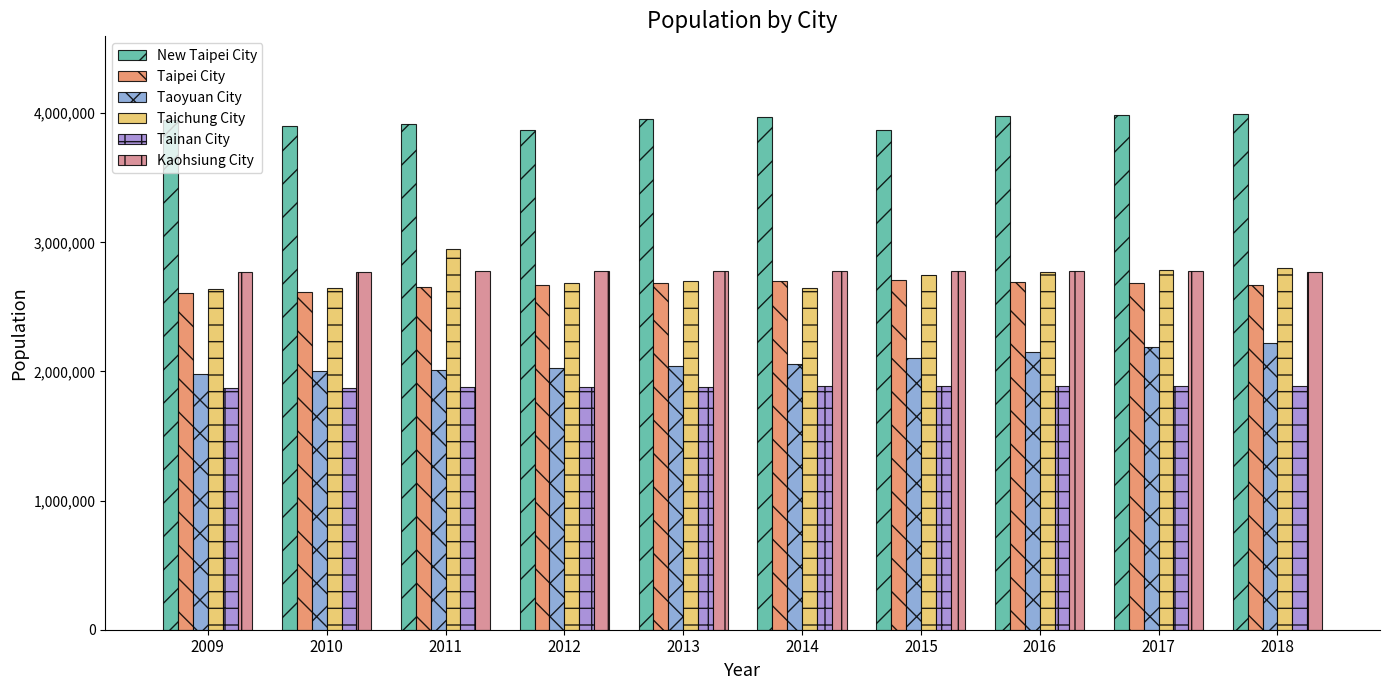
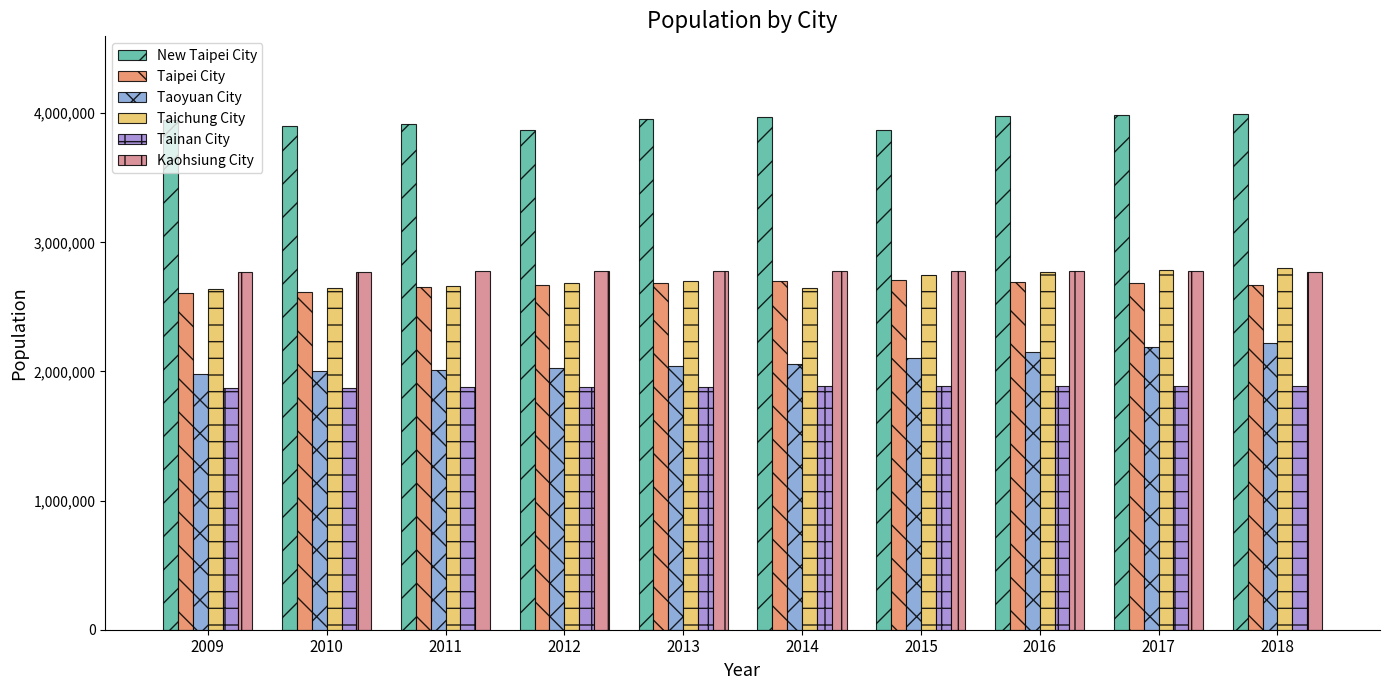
  {
    "New Taipei City": {
      "2010": "3,900,000",
      "2011": "3,920,000",
      "2012": "3,870,000",
      "2013": "3,950,000",
      "2014": "3,970,000",
      "2015": "3,870,000",
      "2016": "3,980,000",
      "2017": "3,990,000",
      "2018": "4,000,000"
    },
    "Taichung City": {
      "2009": "2,640,000",
      "2010": "2,650,000",
-     "2011": "2,950,000",
+     "2011": "2,660,000",
      "2012": "2,680,000",
      "2013": "2,700,000",
      "2014": "2,650,000",
      "2015": "2,740,000",
      "2016": "2,770,000",
      "2017": "2,790,000",
      "2018": "2,800,000"
    }
  }
